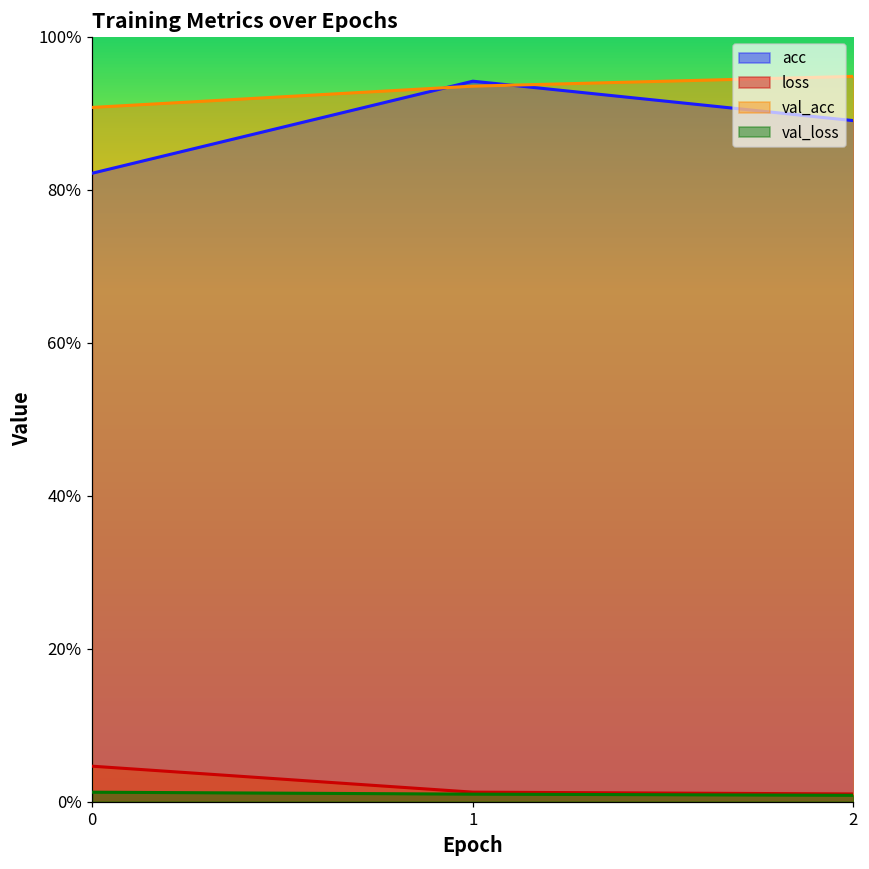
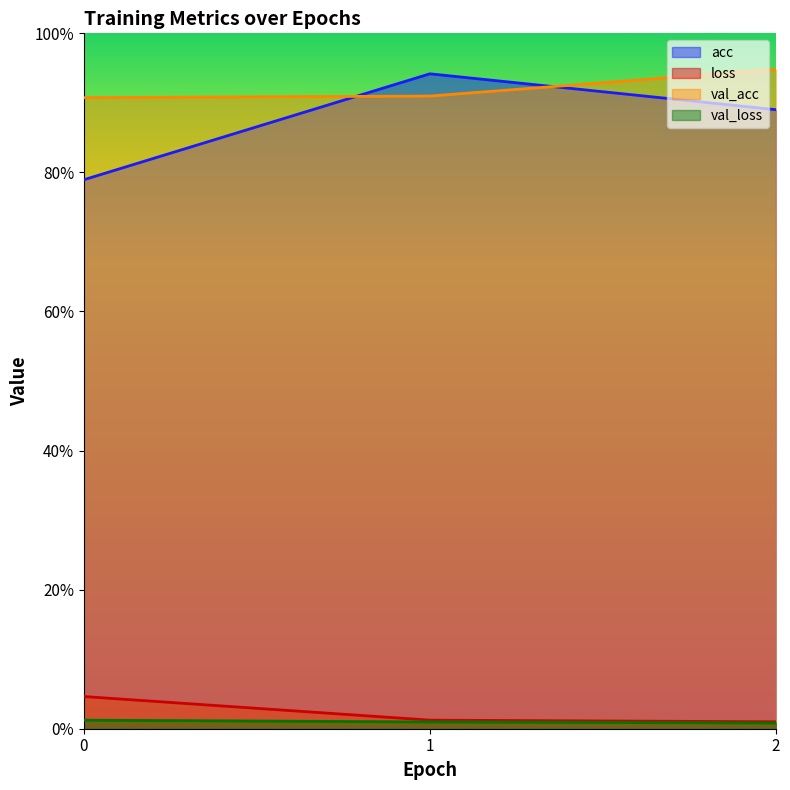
  {
    "acc": {
-     "0": "82%",
+     "0": "79%",
      "1": "94%",
      "2": "89%"
    },
    "loss": {
      "0": "5%"
    },
    "val_acc": {
      "0": "91%",
-     "1": "94%",
+     "1": "91%",
      "2": "95%"
    },
    "val_loss": {
      "0": "1%"
    }
  }
